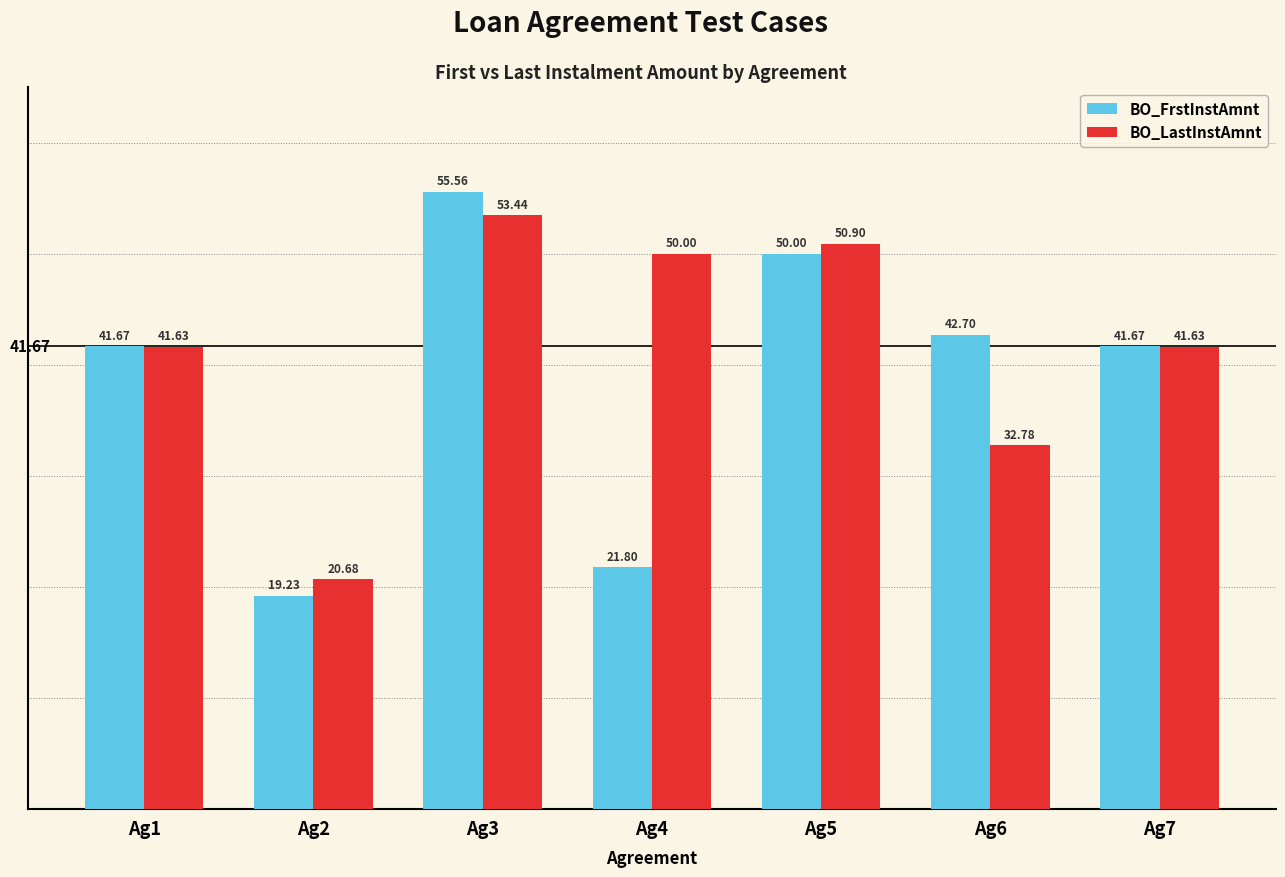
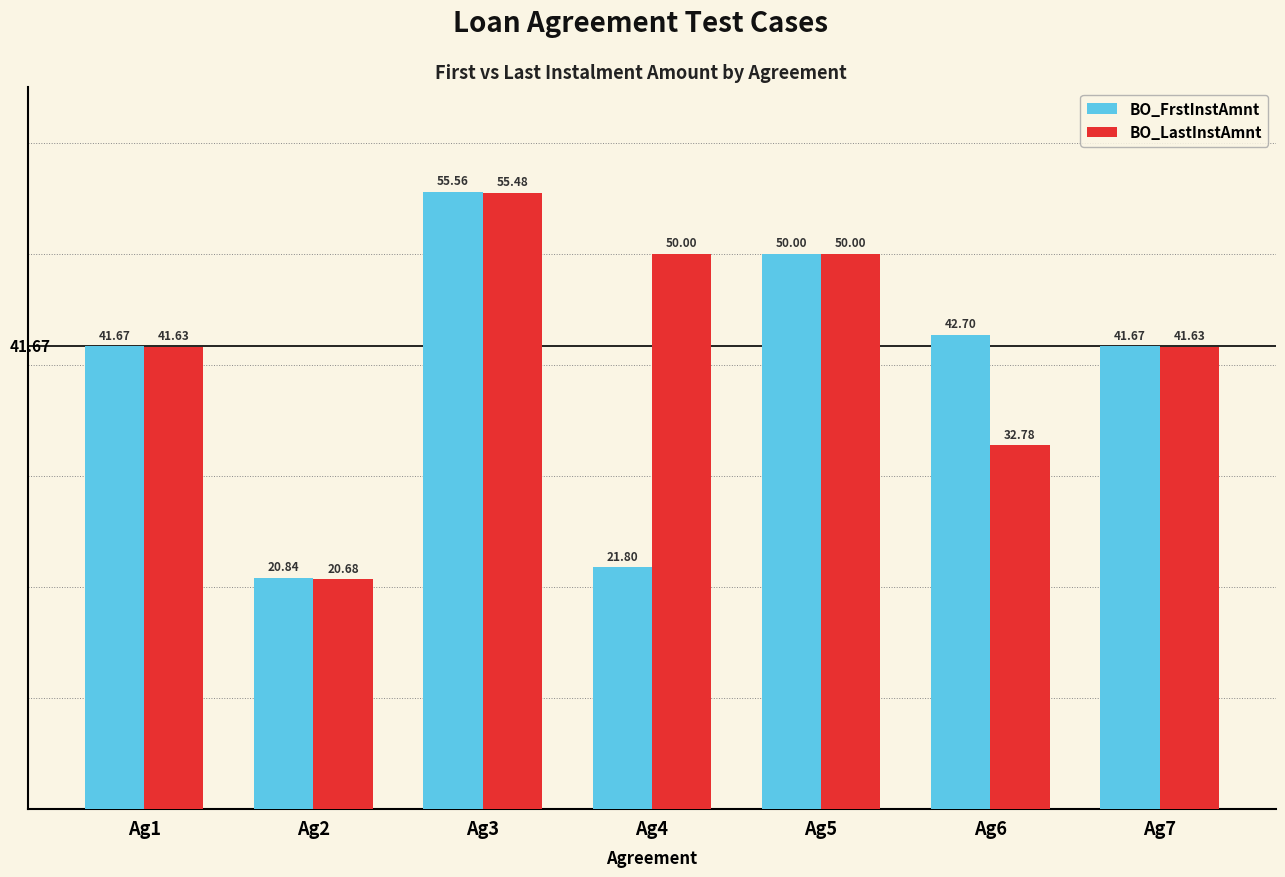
  {
    "BO_FrstInstAmnt": {
      "Ag1": 41.67,
-     "Ag2": 19.23,
+     "Ag2": 20.84,
      "Ag3": 55.56,
      "Ag4": 21.80,
      "Ag5": 50.00,
      "Ag6": 42.70,
      "Ag7": 41.67
    },
    "BO_LastInstAmnt": {
      "Ag1": 41.63,
      "Ag2": 20.68,
-     "Ag3": 53.44,
+     "Ag3": 55.48,
      "Ag4": 50.00,
-     "Ag5": 50.90,
+     "Ag5": 50.00,
      "Ag6": 32.78,
      "Ag7": 41.63
    }
  }
